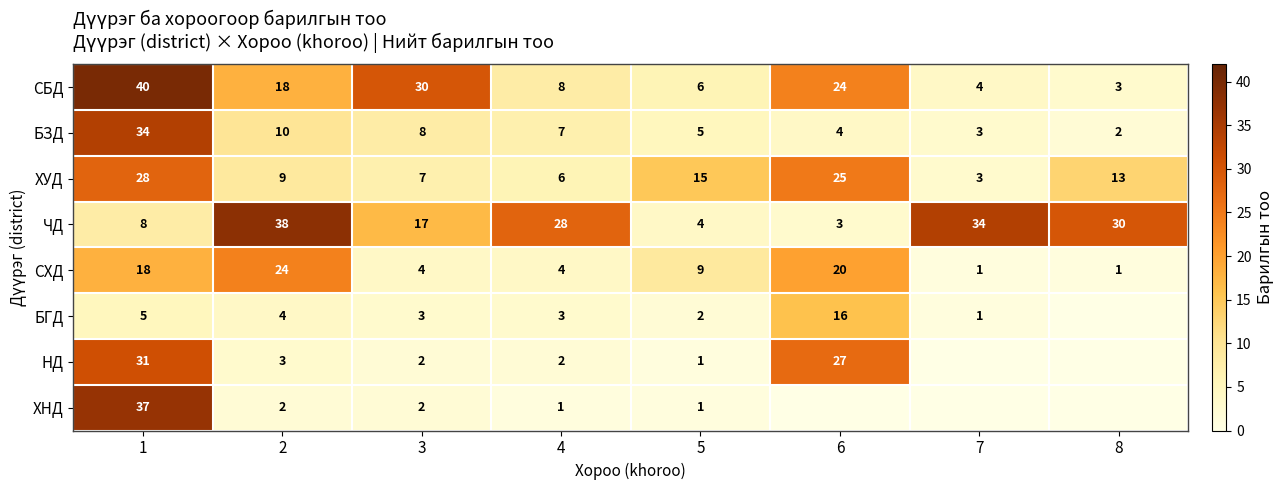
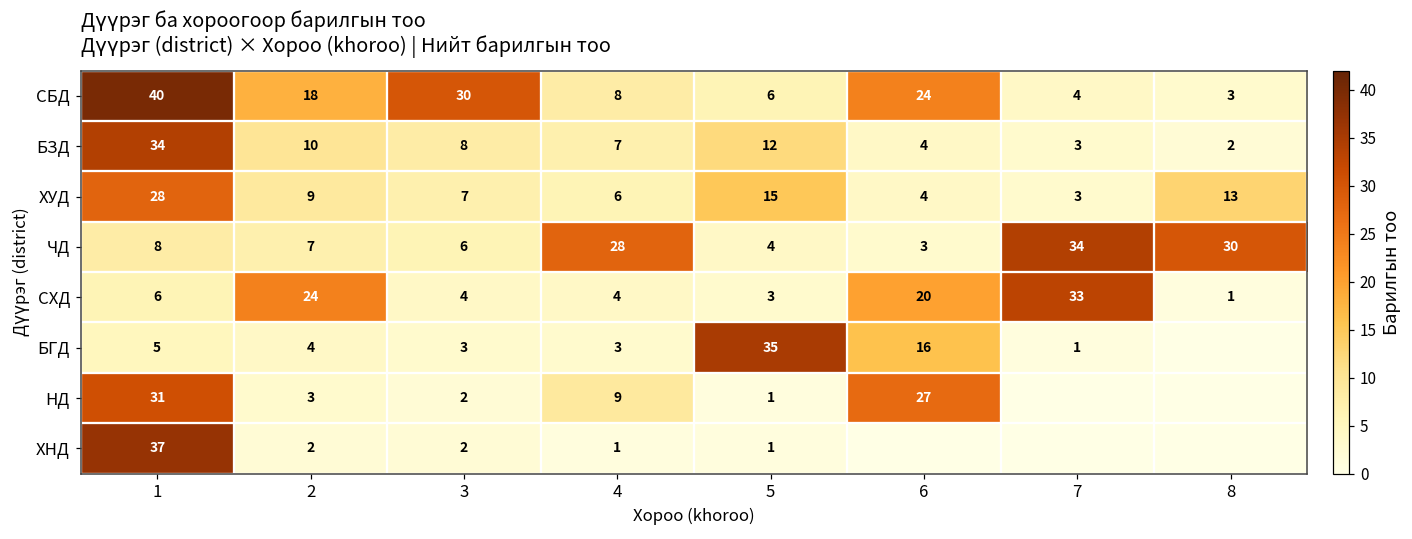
  {
    "СБД": {
      "1": 40,
      "2": 18,
      "3": 30,
      "4": 8,
      "5": 6,
      "6": 24,
      "7": 4,
      "8": 3
    },
    "БЗД": {
      "1": 34,
      "2": 10,
      "3": 8,
      "4": 7,
-     "5": 5,
+     "5": 12,
      "6": 4,
      "7": 3,
      "8": 2
    },
    "ХУД": {
      "1": 28,
      "2": 9,
      "3": 7,
      "4": 6,
      "5": 15,
-     "6": 25,
+     "6": 4,
      "7": 3,
      "8": 13
    },
    "ЧД": {
      "1": 8,
-     "2": 38,
-     "3": 17,
+     "2": 7,
+     "3": 6,
      "4": 28,
      "5": 4,
      "6": 3,
      "7": 34,
      "8": 30
    },
    "СХД": {
-     "1": 18,
+     "1": 6,
      "2": 24,
      "3": 4,
      "4": 4,
-     "5": 9,
+     "5": 3,
      "6": 20,
-     "7": 1,
+     "7": 33,
      "8": 1
    },
    "БГД": {
      "1": 5,
      "2": 4,
      "3": 3,
      "4": 3,
-     "5": 2,
+     "5": 35,
      "6": 16,
      "7": 1
    },
    "НД": {
      "1": 31,
      "2": 3,
      "3": 2,
-     "4": 2,
+     "4": 9,
      "5": 1,
      "6": 27
    },
    "ХНД": {
      "1": 37,
      "2": 2,
      "3": 2,
      "4": 1,
      "5": 1
    }
  }
